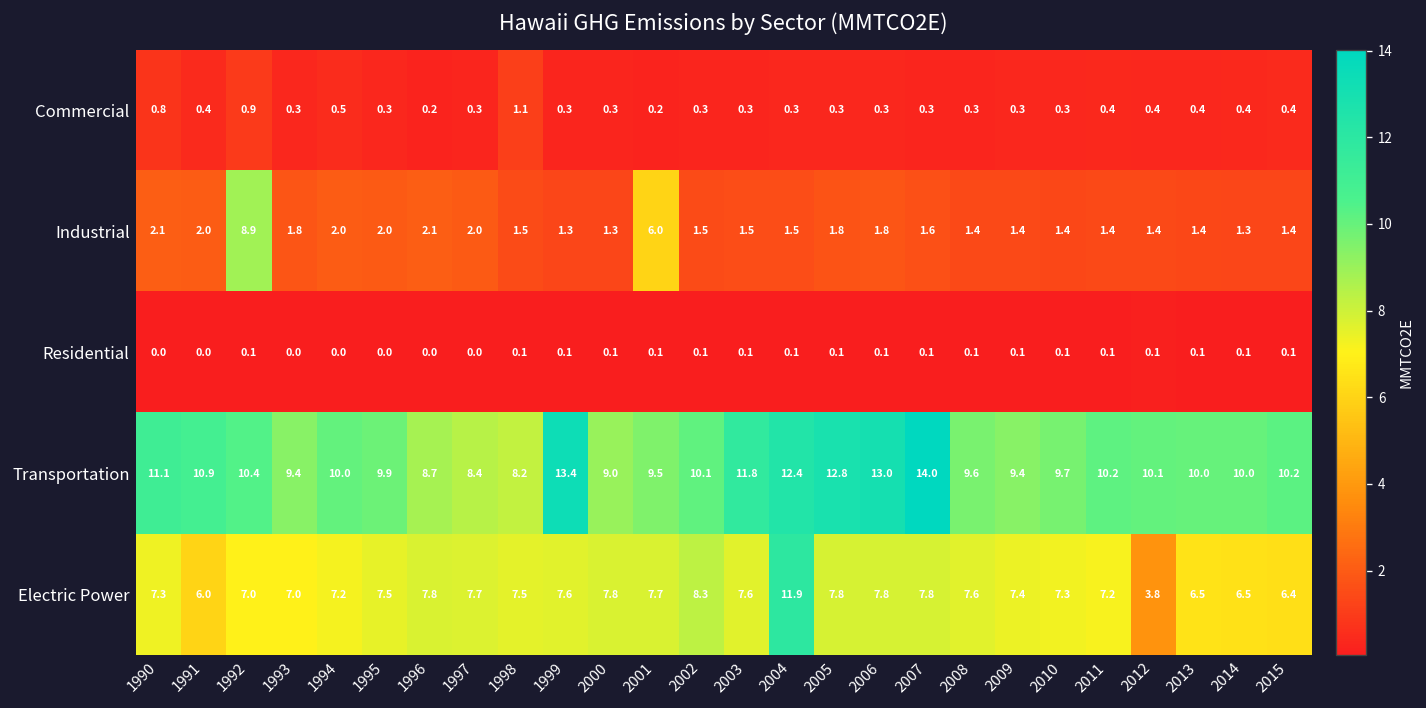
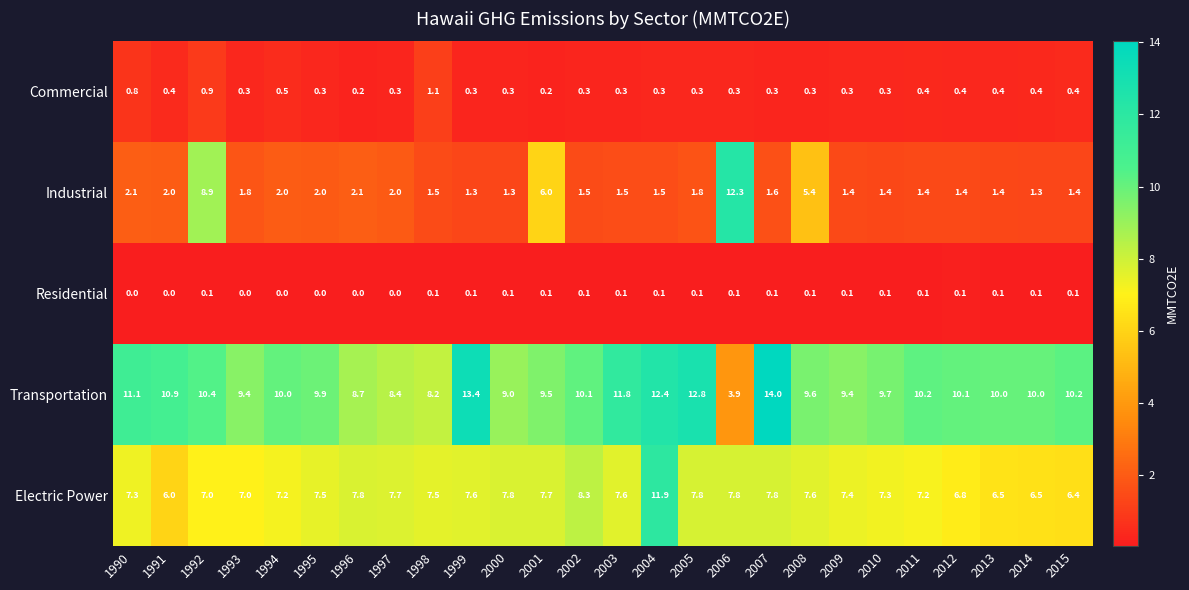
  {
    "Commercial": {
      "1990": 0.8,
      "1991": 0.4,
      "1992": 0.9,
      "1993": 0.3,
      "1994": 0.5,
      "1995": 0.3,
      "1996": 0.2,
      "1997": 0.3,
      "1998": 1.1,
      "1999": 0.3,
      "2000": 0.3,
      "2001": 0.2,
      "2002": 0.3,
      "2003": 0.3,
      "2004": 0.3,
      "2005": 0.3,
      "2006": 0.3,
      "2007": 0.3,
      "2008": 0.3,
      "2009": 0.3,
      "2010": 0.3,
      "2011": 0.4,
      "2012": 0.4,
      "2013": 0.4,
      "2014": 0.4,
      "2015": 0.4
    },
    "Industrial": {
      "1990": 2.1,
      "1991": 2.0,
      "1992": 8.9,
      "1993": 1.8,
      "1994": 2.0,
      "1995": 2.0,
      "1996": 2.1,
      "1997": 2.0,
      "1998": 1.5,
      "1999": 1.3,
      "2000": 1.3,
      "2001": 6.0,
      "2002": 1.5,
      "2003": 1.5,
      "2004": 1.5,
      "2005": 1.8,
-     "2006": 1.8,
+     "2006": 12.3,
      "2007": 1.6,
-     "2008": 1.4,
+     "2008": 5.4,
      "2009": 1.4,
      "2010": 1.4,
      "2011": 1.4,
      "2012": 1.4,
      "2013": 1.4,
      "2014": 1.3,
      "2015": 1.4
    },
    "Residential": {
      "1990": 0.0,
      "1991": 0.0,
      "1992": 0.1,
      "1993": 0.0,
      "1994": 0.0,
      "1995": 0.0,
      "1996": 0.0,
      "1997": 0.0,
      "1998": 0.1,
      "1999": 0.1,
      "2000": 0.1,
      "2001": 0.1,
      "2002": 0.1,
      "2003": 0.1,
      "2004": 0.1,
      "2005": 0.1,
      "2006": 0.1,
      "2007": 0.1,
      "2008": 0.1,
      "2009": 0.1,
      "2010": 0.1,
      "2011": 0.1,
      "2012": 0.1,
      "2013": 0.1,
      "2014": 0.1,
      "2015": 0.1
    },
    "Transportation": {
      "1990": 11.1,
      "1991": 10.9,
      "1992": 10.4,
      "1993": 9.4,
      "1994": 10.0,
      "1995": 9.9,
      "1996": 8.7,
      "1997": 8.4,
      "1998": 8.2,
      "1999": 13.4,
      "2000": 9.0,
      "2001": 9.5,
      "2002": 10.1,
      "2003": 11.8,
      "2004": 12.4,
      "2005": 12.8,
-     "2006": 13.0,
+     "2006": 3.9,
      "2007": 14.0,
      "2008": 9.6,
      "2009": 9.4,
      "2010": 9.7,
      "2011": 10.2,
      "2012": 10.1,
      "2013": 10.0,
      "2014": 10.0,
      "2015": 10.2
    },
    "Electric Power": {
      "1990": 7.3,
      "1991": 6.0,
      "1992": 7.0,
      "1993": 7.0,
      "1994": 7.2,
      "1995": 7.5,
      "1996": 7.8,
      "1997": 7.7,
      "1998": 7.5,
      "1999": 7.6,
      "2000": 7.8,
      "2001": 7.7,
      "2002": 8.3,
      "2003": 7.6,
      "2004": 11.9,
      "2005": 7.8,
      "2006": 7.8,
      "2007": 7.8,
      "2008": 7.6,
      "2009": 7.4,
      "2010": 7.3,
      "2011": 7.2,
-     "2012": 3.8,
+     "2012": 6.8,
      "2013": 6.5,
      "2014": 6.5,
      "2015": 6.4
    }
  }
